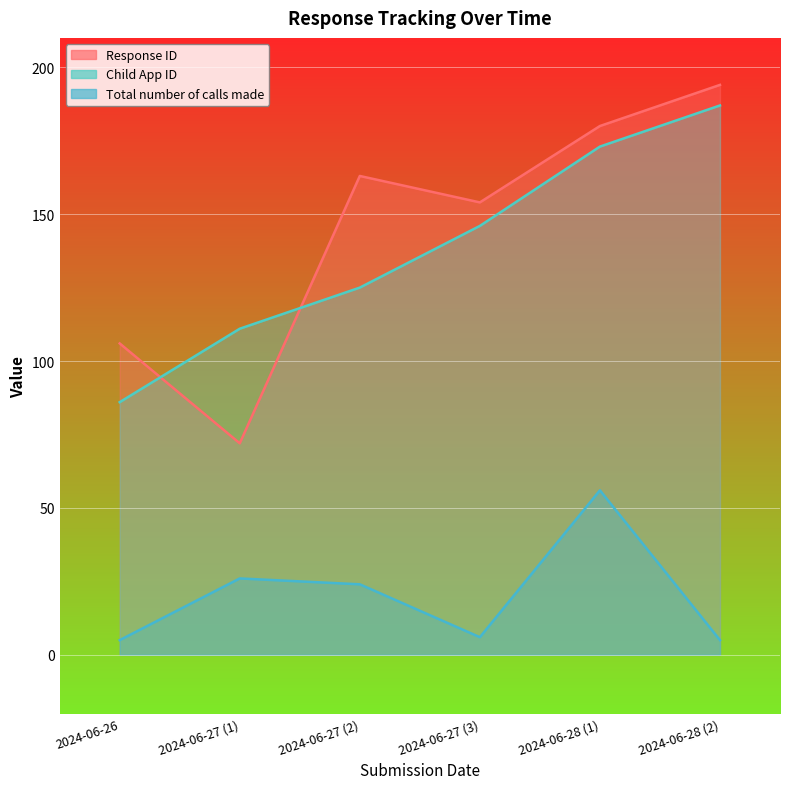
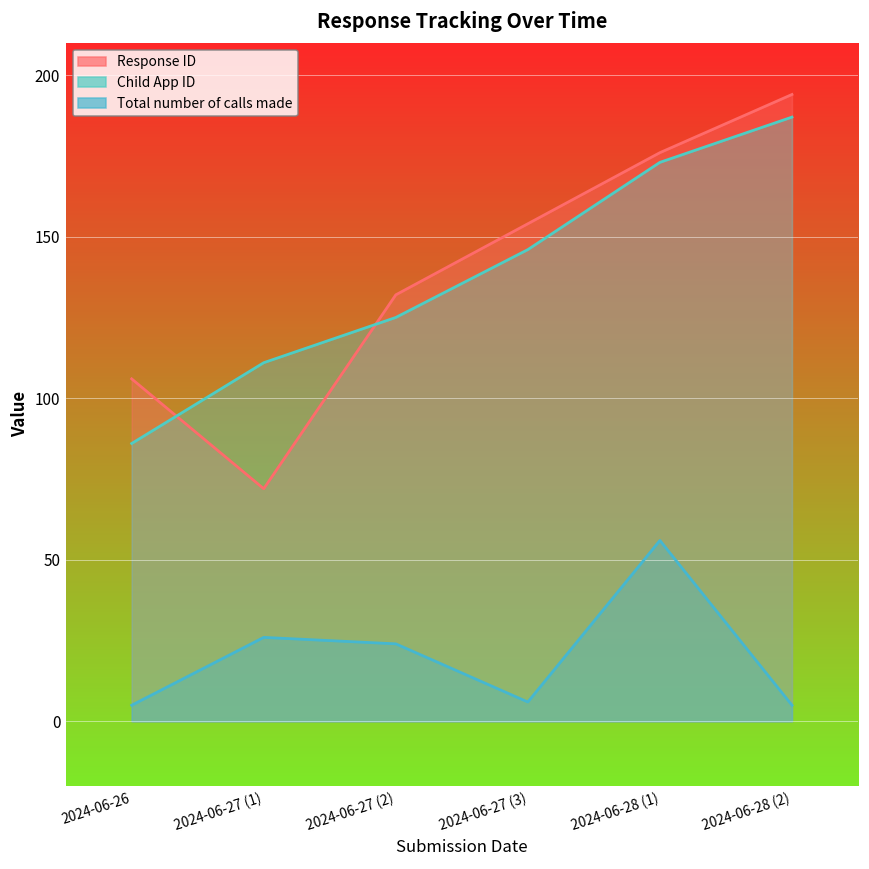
  {
    "Response ID": {
      "2024-06-26": 106,
      "2024-06-27 (1)": 72,
-     "2024-06-27 (2)": 163,
+     "2024-06-27 (2)": 132,
      "2024-06-27 (3)": 154,
-     "2024-06-28 (1)": 180,
+     "2024-06-28 (1)": 176,
      "2024-06-28 (2)": 194
    }
  }
